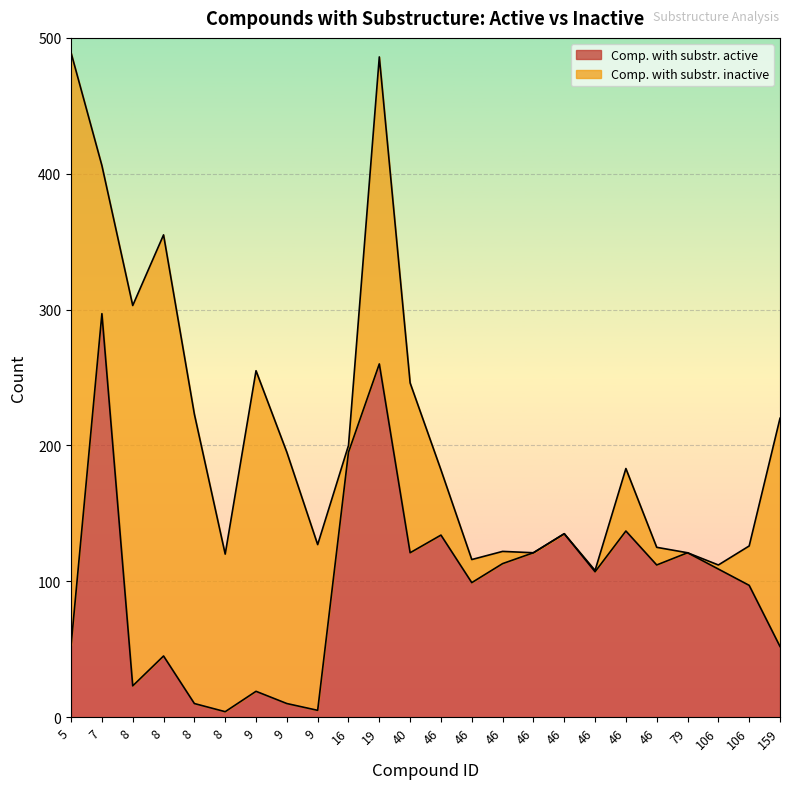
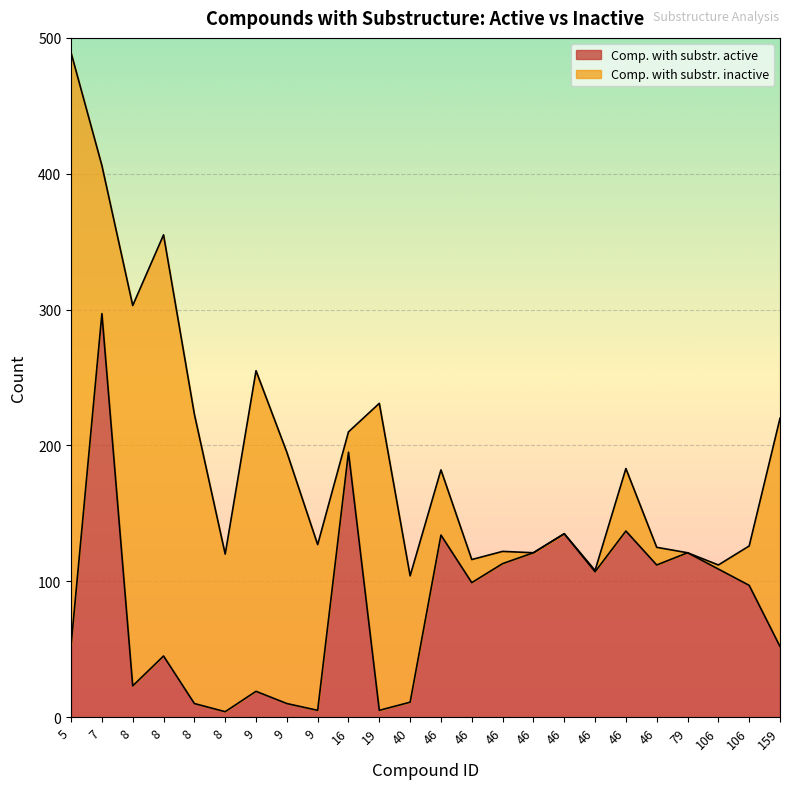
  {
    "Comp. with substr. active": {
      "5": 53,
      "7": 297,
      "16": 195,
-     "19": 260,
-     "40": 121,
+     "19": 5,
+     "40": 11,
      "159": 52
    },
    "Comp. with substr. inactive": {
      "5": 436,
      "7": 109,
-     "16": 5,
+     "16": 15,
      "19": 226,
-     "40": 125,
+     "40": 93,
      "159": 168
    }
  }
